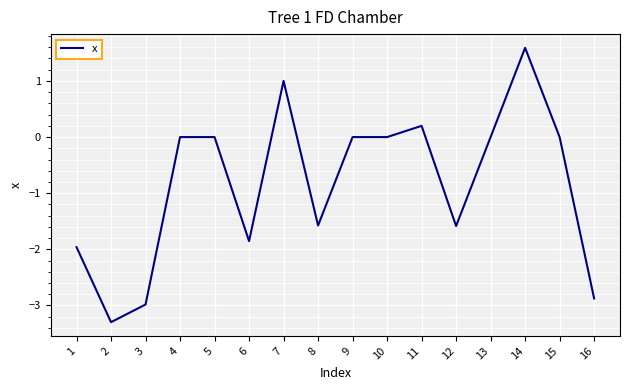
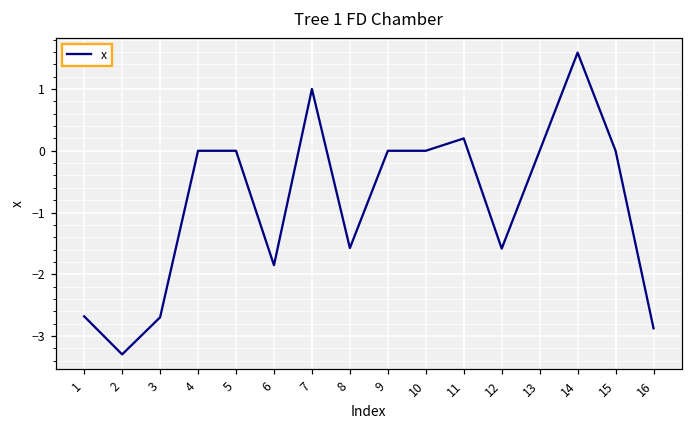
  {
-   "1": -2.0,
+   "1": -2.7,
    "2": -3.3,
-   "3": -3.0,
+   "3": -2.7,
    "4": 0.0,
    "5": 0.0,
    "6": -1.9,
    "7": 1.0,
    "8": -1.6,
    "9": 0.0,
    "10": 0.0,
    "11": 0.2,
    "12": -1.6,
    "13": 0.0,
    "14": 1.6,
    "15": 0.0,
    "16": -2.9
  }
